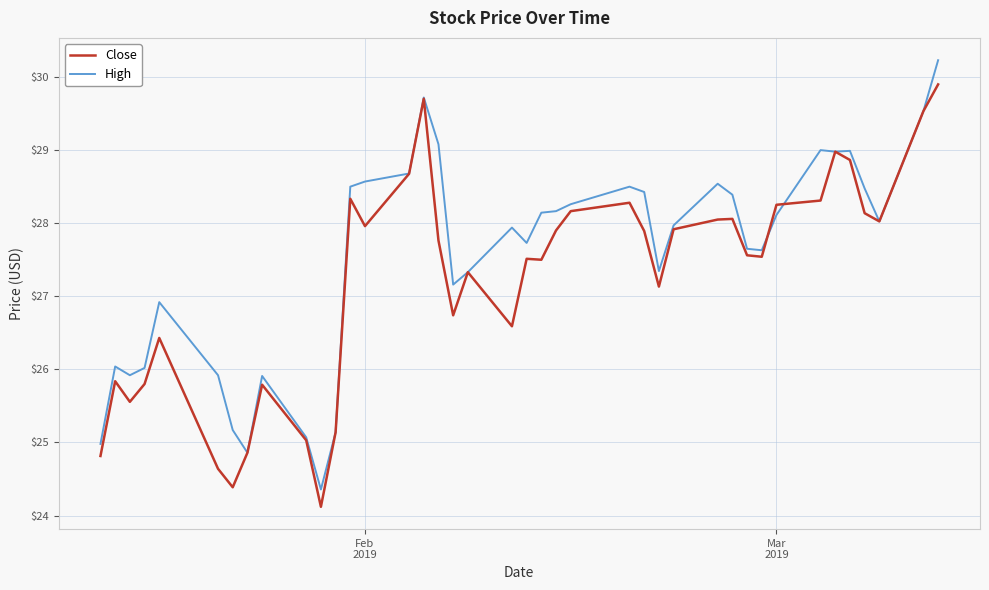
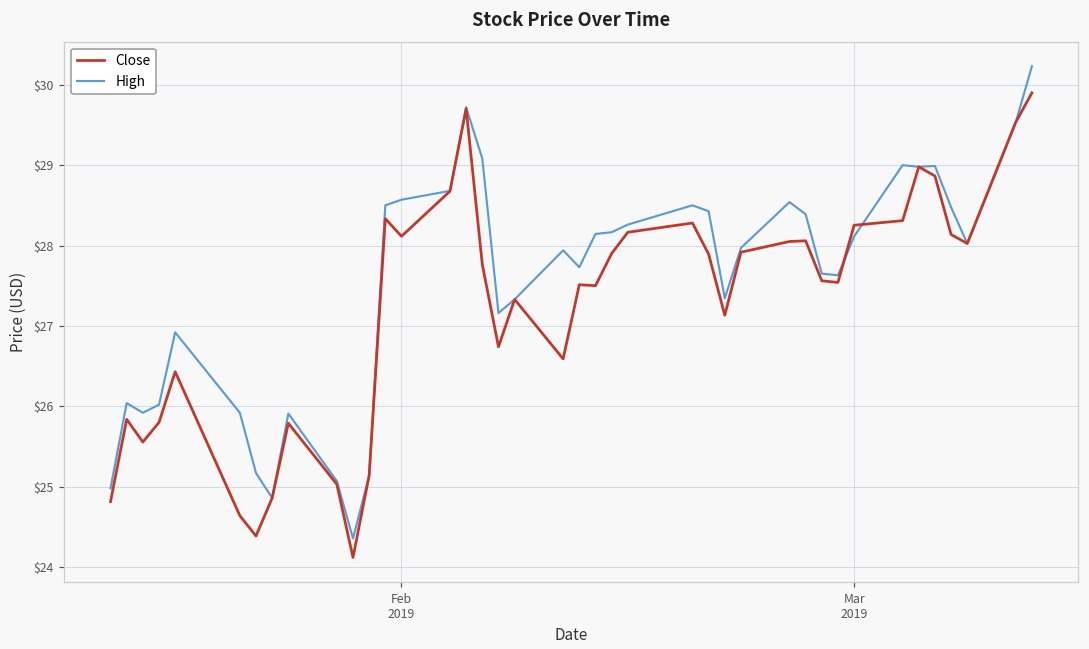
  {
    "Close": {
-     "Feb 2019": "$28.0",
+     "Feb 2019": "$28.1",
      "Mar 2019": "$28.3"
    },
    "High": {
      "Feb 2019": "$28.6",
      "Mar 2019": "$28.1"
    }
  }
